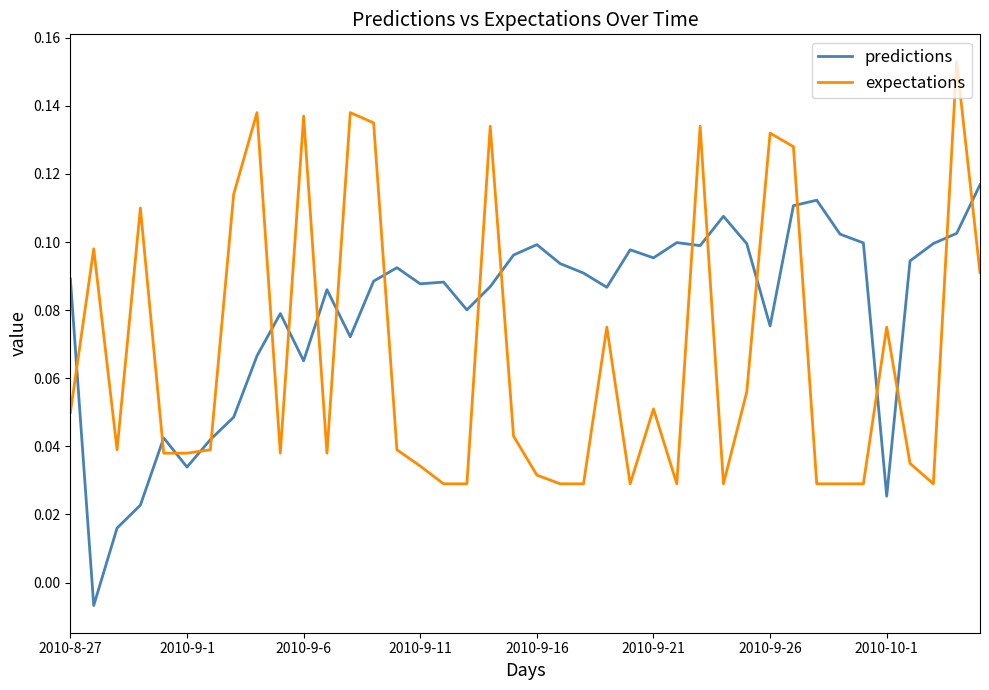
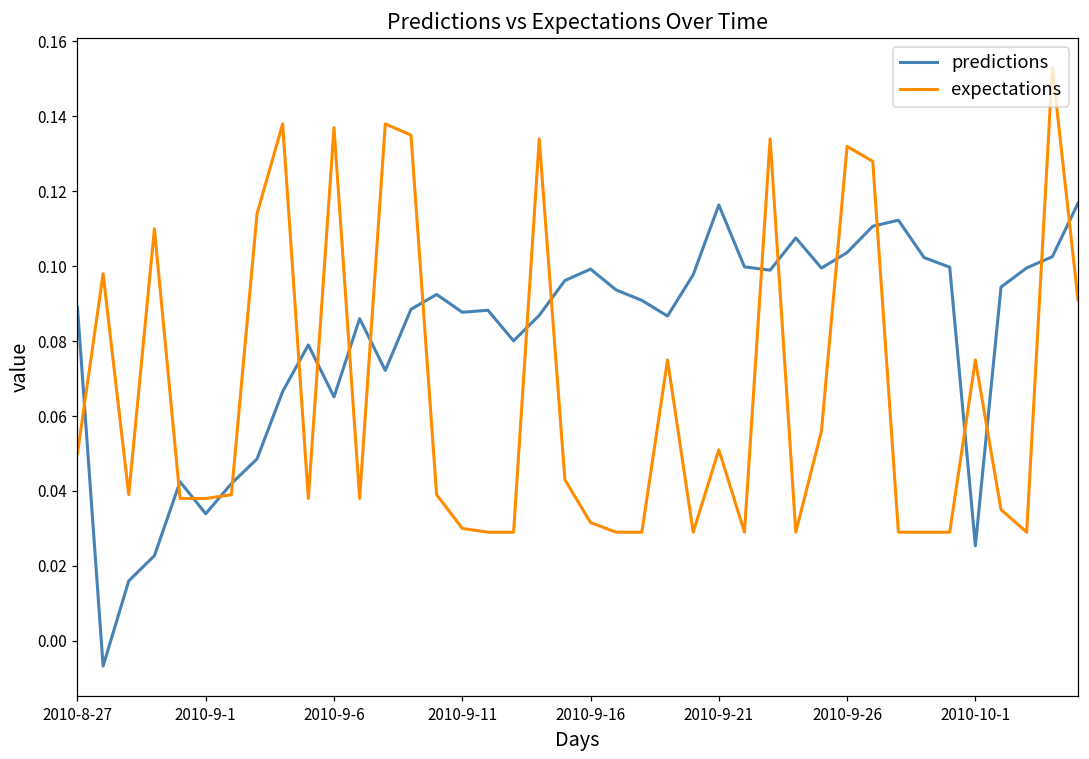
  {
    "predictions": {
      "2010-8-27": 0.089,
      "2010-9-1": 0.034,
      "2010-9-6": 0.065,
      "2010-9-11": 0.088,
      "2010-9-16": 0.099,
-     "2010-9-21": 0.095,
-     "2010-9-26": 0.075,
+     "2010-9-21": 0.116,
+     "2010-9-26": 0.104,
      "2010-10-1": 0.025
    },
    "expectations": {
      "2010-8-27": 0.050,
      "2010-9-1": 0.038,
      "2010-9-6": 0.137,
-     "2010-9-11": 0.034,
+     "2010-9-11": 0.030,
      "2010-9-16": 0.032,
      "2010-9-21": 0.051,
      "2010-9-26": 0.132,
      "2010-10-1": 0.075
    }
  }
